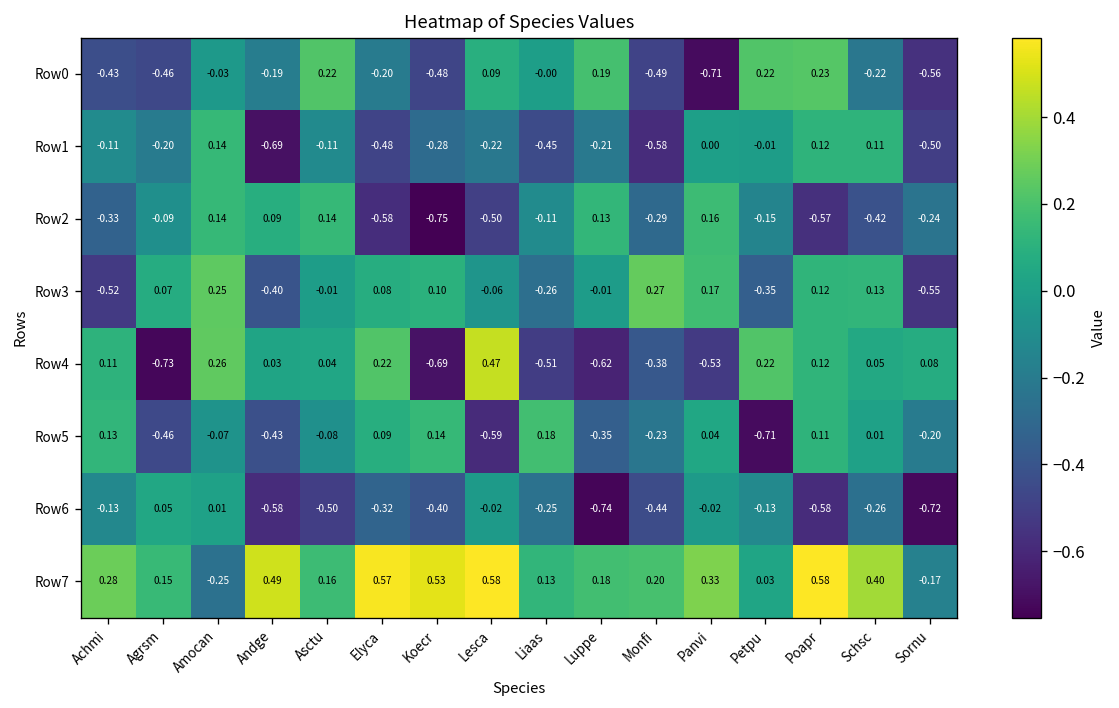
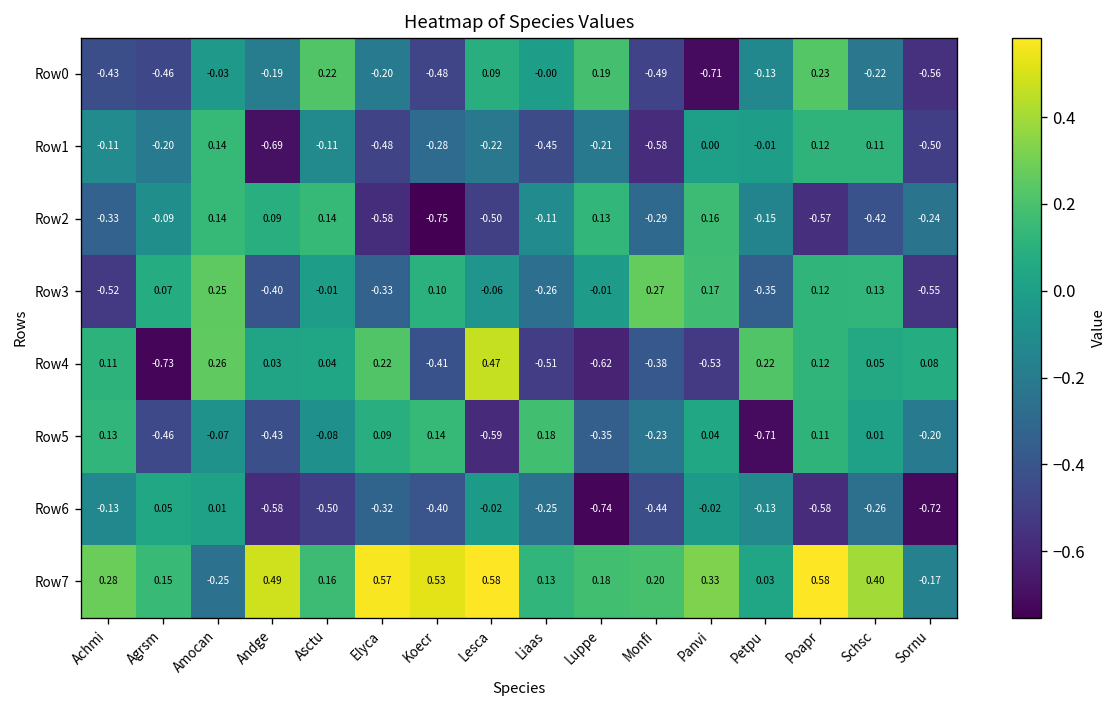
  {
    "Row0": {
      "Achmi": -0.43,
      "Agrsm": -0.46,
      "Amocan": -0.03,
      "Andge": -0.19,
      "Asctu": 0.22,
      "Elyca": -0.20,
      "Koecr": -0.48,
      "Lesca": 0.09,
      "Liaas": -0.00,
      "Luppe": 0.19,
      "Monfi": -0.49,
      "Panvi": -0.71,
-     "Petpu": 0.22,
+     "Petpu": -0.13,
      "Poapr": 0.23,
      "Schsc": -0.22,
      "Sornu": -0.56
    },
    "Row1": {
      "Achmi": -0.11,
      "Agrsm": -0.20,
      "Amocan": 0.14,
      "Andge": -0.69,
      "Asctu": -0.11,
      "Elyca": -0.48,
      "Koecr": -0.28,
      "Lesca": -0.22,
      "Liaas": -0.45,
      "Luppe": -0.21,
      "Monfi": -0.58,
      "Panvi": 0.00,
      "Petpu": -0.01,
      "Poapr": 0.12,
      "Schsc": 0.11,
      "Sornu": -0.50
    },
    "Row2": {
      "Achmi": -0.33,
      "Agrsm": -0.09,
      "Amocan": 0.14,
      "Andge": 0.09,
      "Asctu": 0.14,
      "Elyca": -0.58,
      "Koecr": -0.75,
      "Lesca": -0.50,
      "Liaas": -0.11,
      "Luppe": 0.13,
      "Monfi": -0.29,
      "Panvi": 0.16,
      "Petpu": -0.15,
      "Poapr": -0.57,
      "Schsc": -0.42,
      "Sornu": -0.24
    },
    "Row3": {
      "Achmi": -0.52,
      "Agrsm": 0.07,
      "Amocan": 0.25,
      "Andge": -0.40,
      "Asctu": -0.01,
-     "Elyca": 0.08,
+     "Elyca": -0.33,
      "Koecr": 0.10,
      "Lesca": -0.06,
      "Liaas": -0.26,
      "Luppe": -0.01,
      "Monfi": 0.27,
      "Panvi": 0.17,
      "Petpu": -0.35,
      "Poapr": 0.12,
      "Schsc": 0.13,
      "Sornu": -0.55
    },
    "Row4": {
      "Achmi": 0.11,
      "Agrsm": -0.73,
      "Amocan": 0.26,
      "Andge": 0.03,
      "Asctu": 0.04,
      "Elyca": 0.22,
-     "Koecr": -0.69,
+     "Koecr": -0.41,
      "Lesca": 0.47,
      "Liaas": -0.51,
      "Luppe": -0.62,
      "Monfi": -0.38,
      "Panvi": -0.53,
      "Petpu": 0.22,
      "Poapr": 0.12,
      "Schsc": 0.05,
      "Sornu": 0.08
    },
    "Row5": {
      "Achmi": 0.13,
      "Agrsm": -0.46,
      "Amocan": -0.07,
      "Andge": -0.43,
      "Asctu": -0.08,
      "Elyca": 0.09,
      "Koecr": 0.14,
      "Lesca": -0.59,
      "Liaas": 0.18,
      "Luppe": -0.35,
      "Monfi": -0.23,
      "Panvi": 0.04,
      "Petpu": -0.71,
      "Poapr": 0.11,
      "Schsc": 0.01,
      "Sornu": -0.20
    },
    "Row6": {
      "Achmi": -0.13,
      "Agrsm": 0.05,
      "Amocan": 0.01,
      "Andge": -0.58,
      "Asctu": -0.50,
      "Elyca": -0.32,
      "Koecr": -0.40,
      "Lesca": -0.02,
      "Liaas": -0.25,
      "Luppe": -0.74,
      "Monfi": -0.44,
      "Panvi": -0.02,
      "Petpu": -0.13,
      "Poapr": -0.58,
      "Schsc": -0.26,
      "Sornu": -0.72
    },
    "Row7": {
      "Achmi": 0.28,
      "Agrsm": 0.15,
      "Amocan": -0.25,
      "Andge": 0.49,
      "Asctu": 0.16,
      "Elyca": 0.57,
      "Koecr": 0.53,
      "Lesca": 0.58,
      "Liaas": 0.13,
      "Luppe": 0.18,
      "Monfi": 0.20,
      "Panvi": 0.33,
      "Petpu": 0.03,
      "Poapr": 0.58,
      "Schsc": 0.40,
      "Sornu": -0.17
    }
  }
